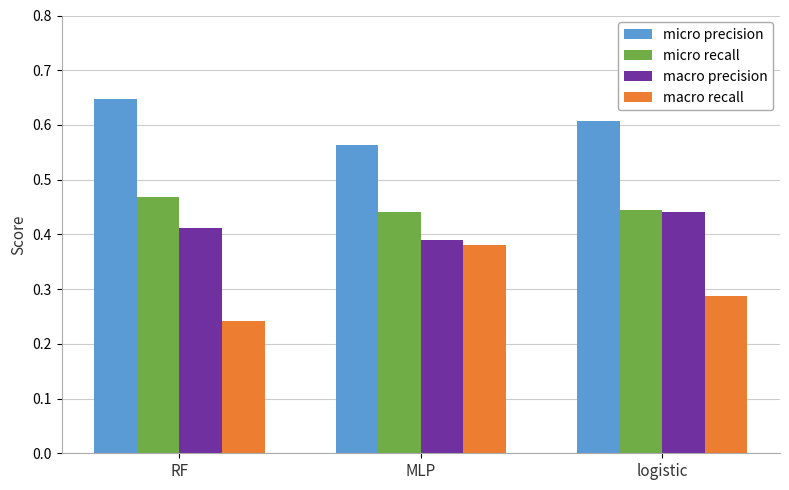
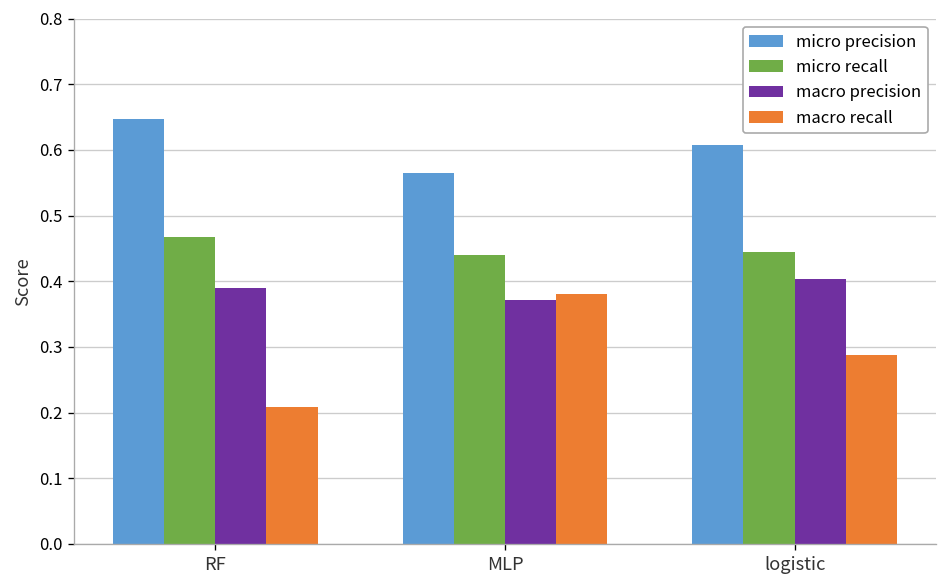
  {
    "micro precision": {
      "RF": 0.65,
      "MLP": 0.56,
      "logistic": 0.61
    },
    "micro recall": {
      "RF": 0.47,
      "MLP": 0.44,
      "logistic": 0.44
    },
    "macro precision": {
-     "RF": 0.41,
-     "MLP": 0.39,
-     "logistic": 0.44
+     "RF": 0.39,
+     "MLP": 0.37,
+     "logistic": 0.40
    },
    "macro recall": {
-     "RF": 0.24,
+     "RF": 0.21,
      "MLP": 0.38,
      "logistic": 0.29
    }
  }
